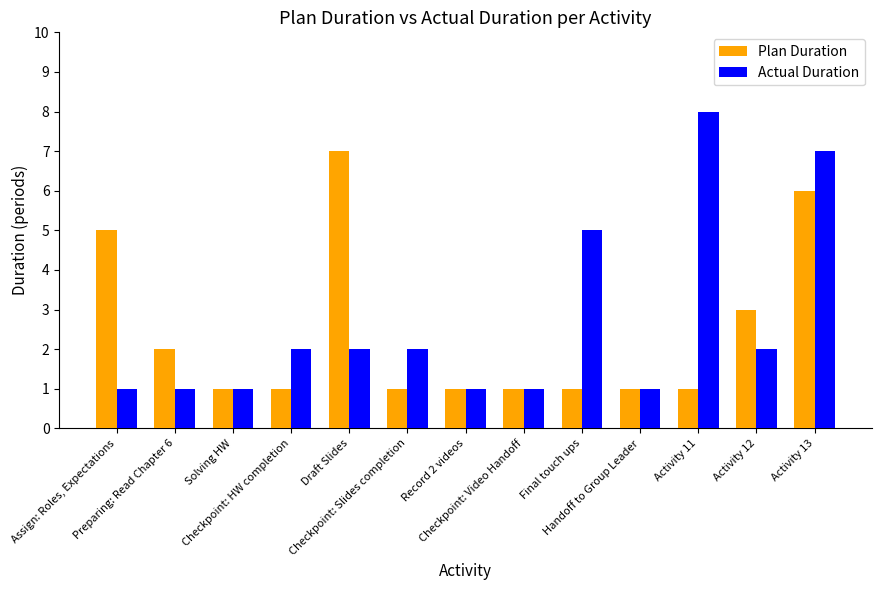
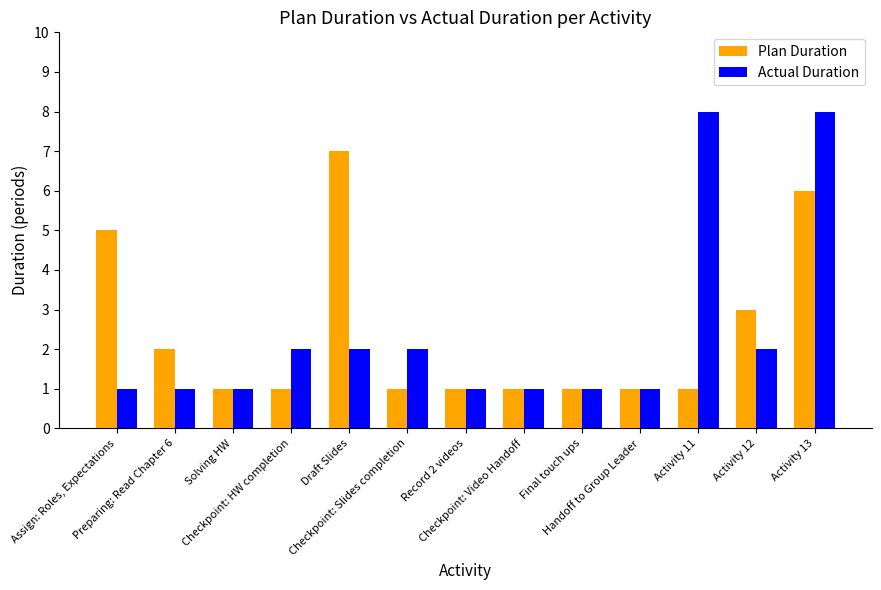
  {
    "Plan Duration": {
      "Assign: Roles, Expectations": 5,
      "Preparing: Read Chapter 6": 2,
      "Solving HW": 1,
      "Checkpoint: HW completion": 1,
      "Draft Slides": 7,
      "Checkpoint: Slides completion": 1,
      "Record 2 videos": 1,
      "Checkpoint: Video Handoff": 1,
      "Final touch ups": 1,
      "Handoff to Group Leader": 1,
      "Activity 11": 1,
      "Activity 12": 3,
      "Activity 13": 6
    },
    "Actual Duration": {
      "Assign: Roles, Expectations": 1,
      "Preparing: Read Chapter 6": 1,
      "Solving HW": 1,
      "Checkpoint: HW completion": 2,
      "Draft Slides": 2,
      "Checkpoint: Slides completion": 2,
      "Record 2 videos": 1,
      "Checkpoint: Video Handoff": 1,
-     "Final touch ups": 5,
+     "Final touch ups": 1,
      "Handoff to Group Leader": 1,
      "Activity 11": 8,
      "Activity 12": 2,
-     "Activity 13": 7
+     "Activity 13": 8
    }
  }
